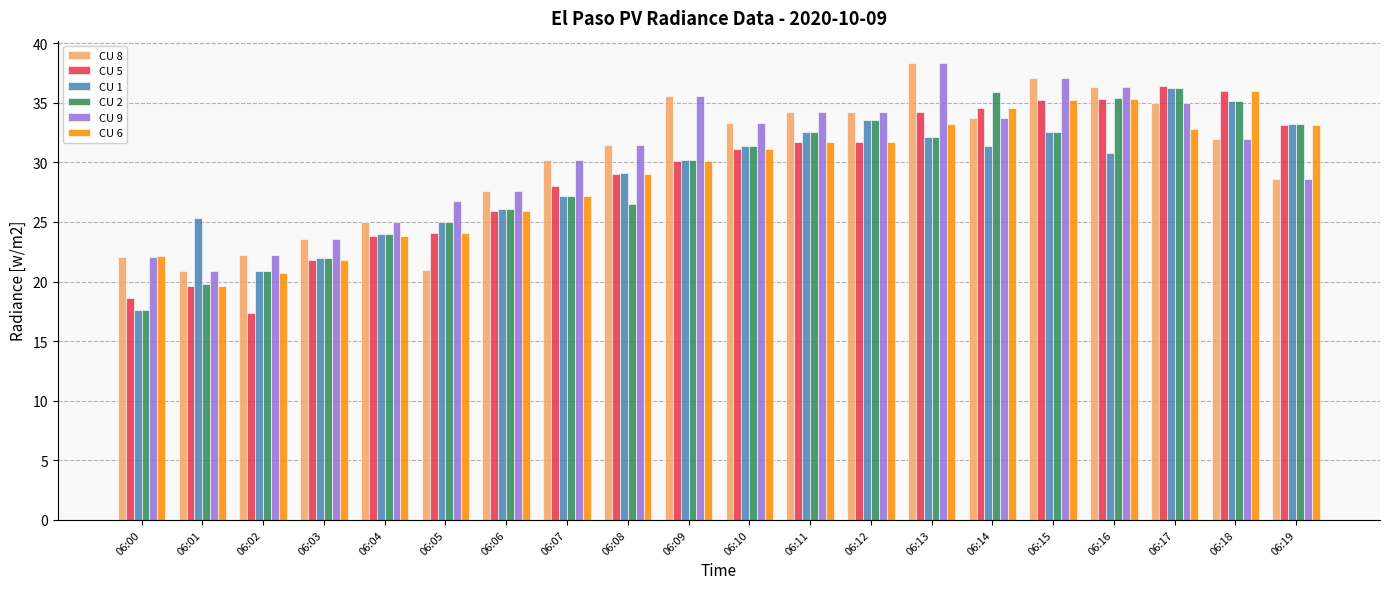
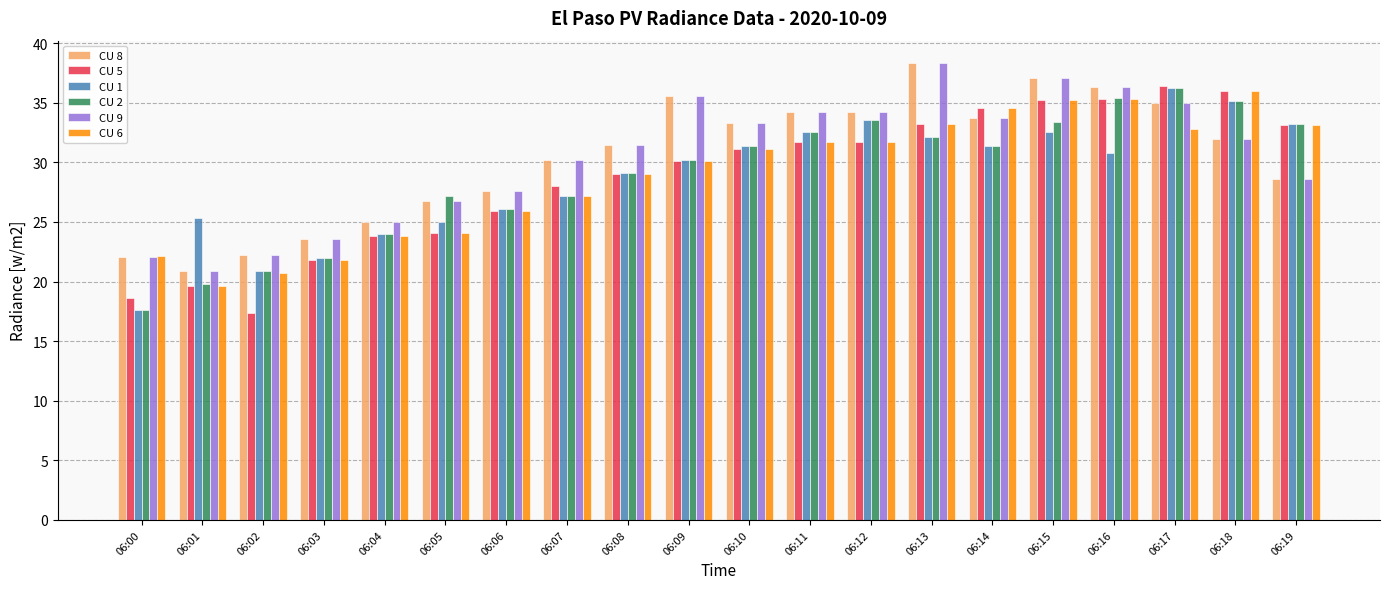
  {
    "CU 8": {
      "06:00": 22.1,
      "06:01": 20.9,
      "06:02": 22.2,
      "06:03": 23.6,
      "06:04": 25.0,
-     "06:05": 21.0,
+     "06:05": 26.7,
      "06:06": 27.6,
      "06:07": 30.2,
      "06:08": 31.4,
      "06:09": 35.6,
      "06:10": 33.3,
      "06:11": 34.2,
      "06:12": 34.3,
      "06:13": 38.3,
      "06:14": 33.7,
      "06:15": 37.1,
      "06:16": 36.3,
      "06:17": 35.0,
      "06:18": 32.0,
      "06:19": 28.6
    },
    "CU 5": {
      "06:00": 18.6,
      "06:01": 19.7,
      "06:02": 17.3,
      "06:03": 21.8,
      "06:04": 23.8,
      "06:05": 24.0,
      "06:06": 26.0,
      "06:07": 28.0,
      "06:08": 29.1,
      "06:09": 30.1,
      "06:10": 31.1,
      "06:11": 31.7,
      "06:12": 31.7,
-     "06:13": 34.2,
+     "06:13": 33.2,
      "06:14": 34.5,
      "06:15": 35.3,
      "06:16": 35.4,
      "06:17": 36.4,
      "06:18": 36.0,
      "06:19": 33.1
    },
    "CU 1": {
      "06:00": 17.7,
      "06:01": 25.4,
      "06:02": 20.8,
      "06:03": 22.0,
      "06:04": 24.0,
      "06:05": 25.0,
      "06:06": 26.1,
      "06:07": 27.2,
      "06:08": 29.1,
      "06:09": 30.2,
      "06:10": 31.4,
      "06:11": 32.6,
      "06:12": 33.5,
      "06:13": 32.2,
      "06:14": 31.4,
      "06:15": 32.5,
      "06:16": 30.8,
      "06:17": 36.2,
      "06:18": 35.2,
      "06:19": 33.2
    },
    "CU 2": {
      "06:00": 17.7,
      "06:01": 19.8,
      "06:02": 20.8,
      "06:03": 22.0,
      "06:04": 24.0,
-     "06:05": 25.0,
+     "06:05": 27.2,
      "06:06": 26.1,
      "06:07": 27.2,
-     "06:08": 26.5,
+     "06:08": 29.1,
      "06:09": 30.2,
      "06:10": 31.4,
      "06:11": 32.6,
      "06:12": 33.5,
      "06:13": 32.2,
-     "06:14": 35.9,
-     "06:15": 32.5,
+     "06:14": 31.4,
+     "06:15": 33.4,
      "06:16": 35.4,
      "06:17": 36.2,
      "06:18": 35.2,
      "06:19": 33.2
    },
    "CU 9": {
      "06:00": 22.1,
      "06:01": 20.9,
      "06:02": 22.2,
      "06:03": 23.6,
      "06:04": 25.0,
      "06:05": 26.7,
      "06:06": 27.6,
      "06:07": 30.2,
      "06:08": 31.4,
      "06:09": 35.6,
      "06:10": 33.3,
      "06:11": 34.2,
      "06:12": 34.3,
      "06:13": 38.3,
      "06:14": 33.7,
      "06:15": 37.1,
      "06:16": 36.3,
      "06:17": 35.0,
      "06:18": 32.0,
      "06:19": 28.6
    },
    "CU 6": {
      "06:00": 22.2,
      "06:01": 19.7,
      "06:02": 20.7,
      "06:03": 21.8,
      "06:04": 23.8,
      "06:05": 24.0,
      "06:06": 26.0,
      "06:07": 27.2,
      "06:08": 29.1,
      "06:09": 30.1,
      "06:10": 31.1,
      "06:11": 31.7,
      "06:12": 31.7,
      "06:13": 33.2,
      "06:14": 34.5,
      "06:15": 35.3,
      "06:16": 35.4,
      "06:17": 32.8,
      "06:18": 36.0,
      "06:19": 33.1
    }
  }
